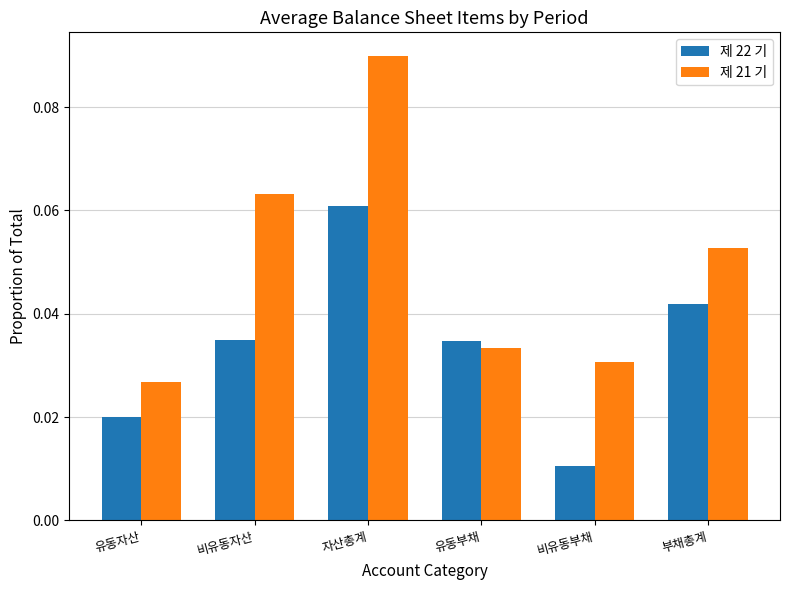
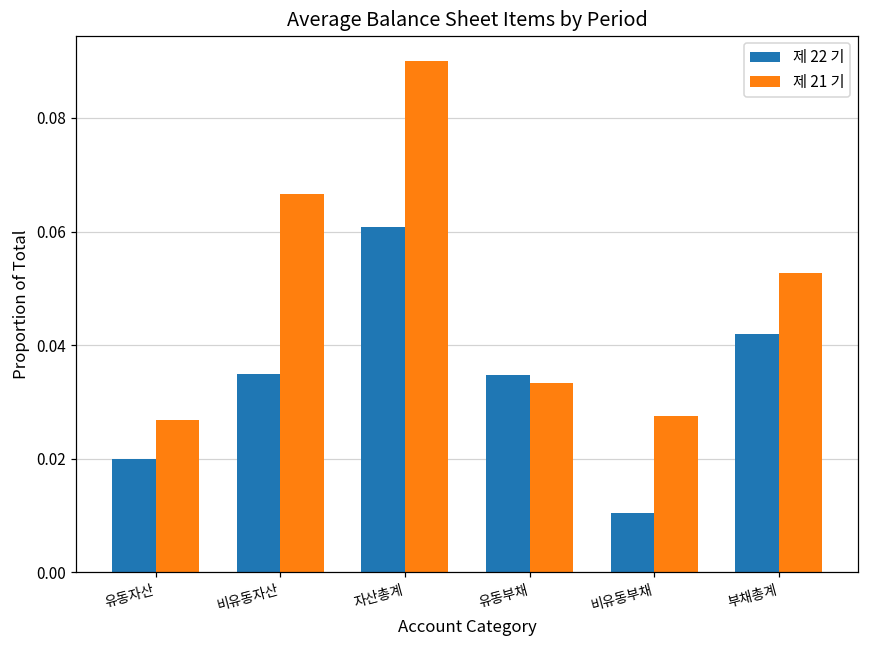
  {
    "제 22 기": {
      "유동자산": 0.020,
      "비유동자산": 0.035,
      "자산총계": 0.061,
      "유동부채": 0.035,
      "비유동부채": 0.010,
      "부채총계": 0.042
    },
    "제 21 기": {
      "유동자산": 0.027,
-     "비유동자산": 0.063,
+     "비유동자산": 0.067,
      "자산총계": 0.090,
      "유동부채": 0.033,
-     "비유동부채": 0.031,
+     "비유동부채": 0.028,
      "부채총계": 0.053
    }
  }
